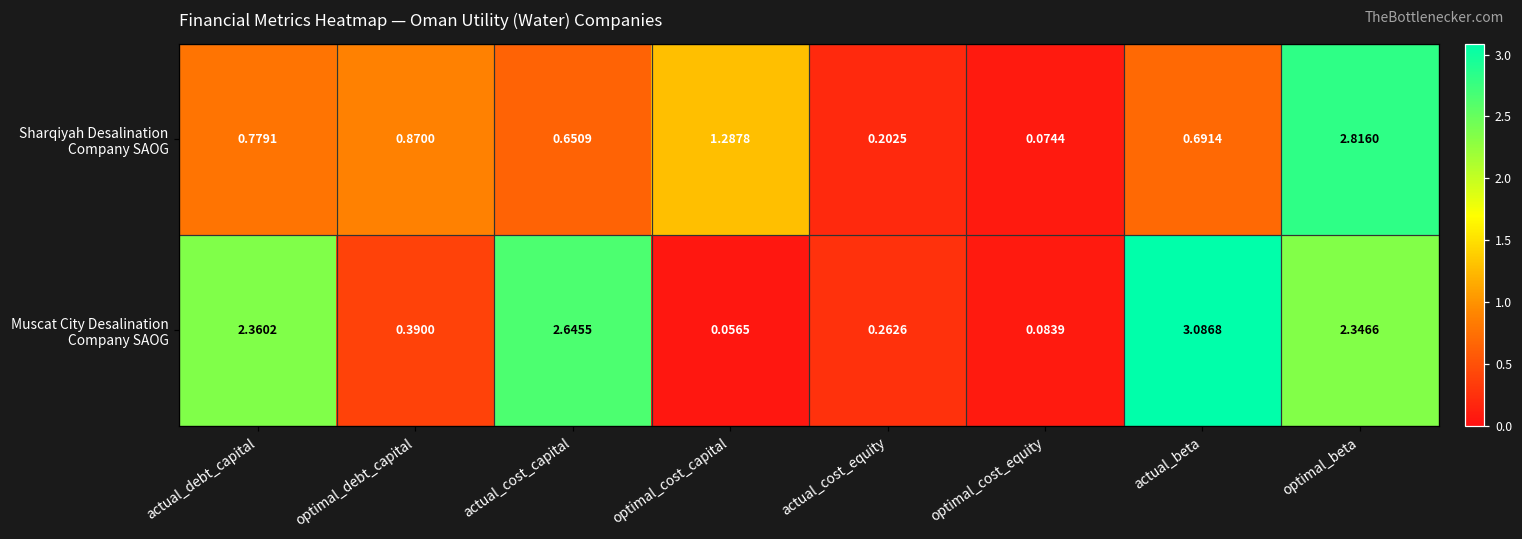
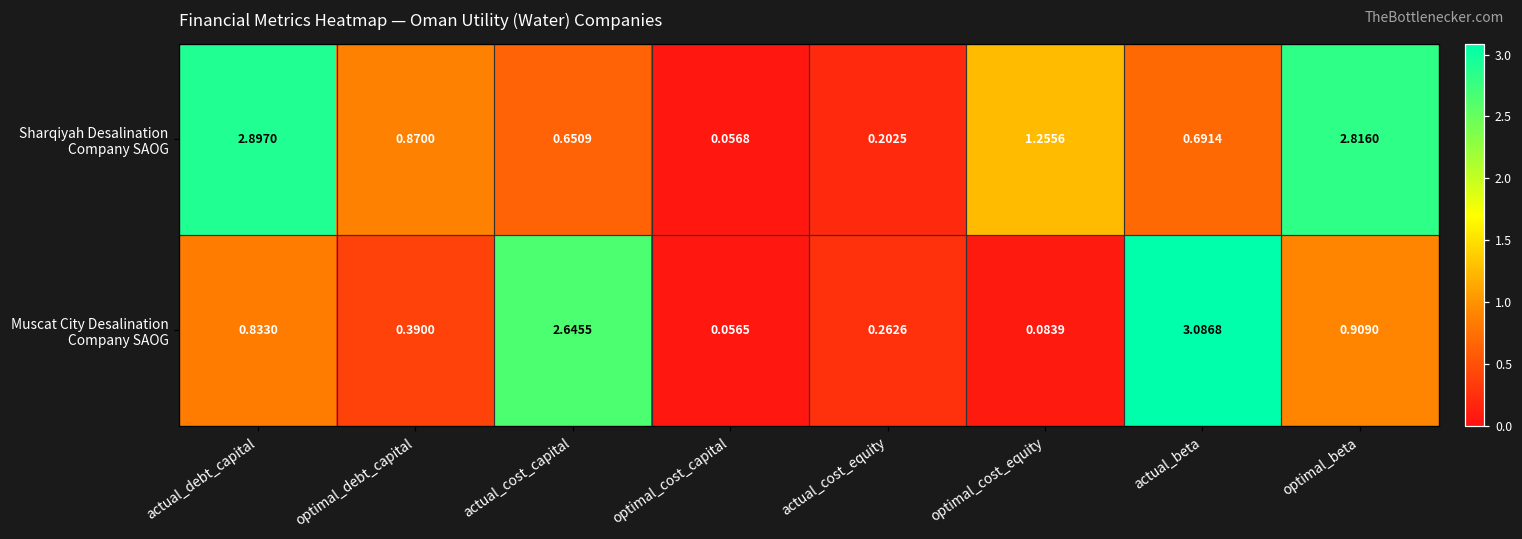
  {
    "Sharqiyah Desalination Company SAOG": {
-     "actual_debt_capital": 0.7791,
+     "actual_debt_capital": 2.8970,
      "optimal_debt_capital": 0.8700,
      "actual_cost_capital": 0.6509,
-     "optimal_cost_capital": 1.2878,
+     "optimal_cost_capital": 0.0568,
      "actual_cost_equity": 0.2025,
-     "optimal_cost_equity": 0.0744,
+     "optimal_cost_equity": 1.2556,
      "actual_beta": 0.6914,
      "optimal_beta": 2.8160
    },
    "Muscat City Desalination Company SAOG": {
-     "actual_debt_capital": 2.3602,
+     "actual_debt_capital": 0.8330,
      "optimal_debt_capital": 0.3900,
      "actual_cost_capital": 2.6455,
      "optimal_cost_capital": 0.0565,
      "actual_cost_equity": 0.2626,
      "optimal_cost_equity": 0.0839,
      "actual_beta": 3.0868,
-     "optimal_beta": 2.3466
+     "optimal_beta": 0.9090
    }
  }
